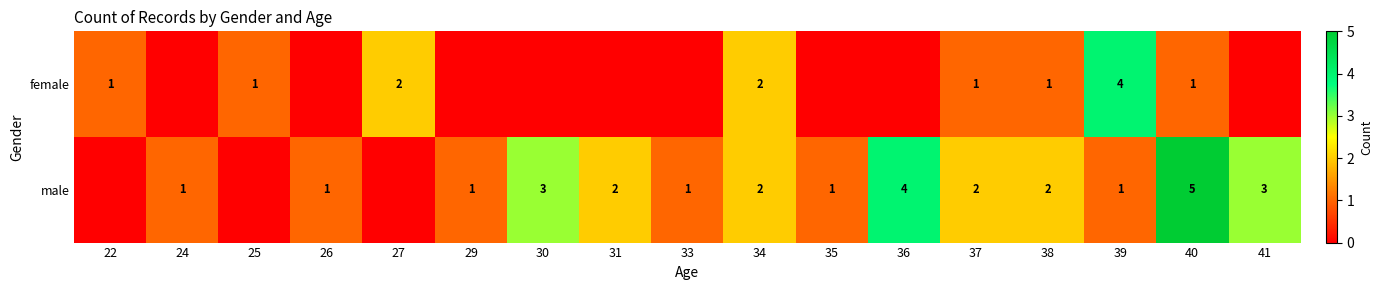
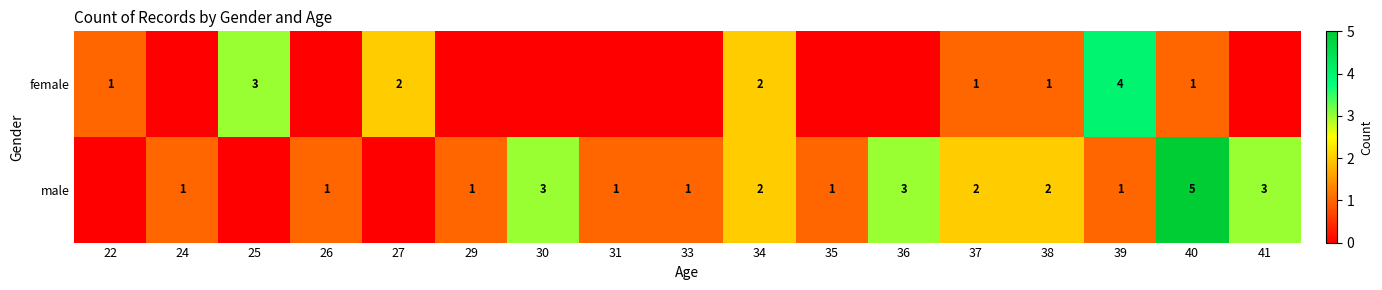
  {
    "female": {
      "22": 1,
-     "25": 1,
+     "25": 3,
      "27": 2,
      "34": 2,
      "37": 1,
      "38": 1,
      "39": 4,
      "40": 1
    },
    "male": {
      "24": 1,
      "26": 1,
      "29": 1,
      "30": 3,
-     "31": 2,
+     "31": 1,
      "33": 1,
      "34": 2,
      "35": 1,
-     "36": 4,
+     "36": 3,
      "37": 2,
      "38": 2,
      "39": 1,
      "40": 5,
      "41": 3
    }
  }
